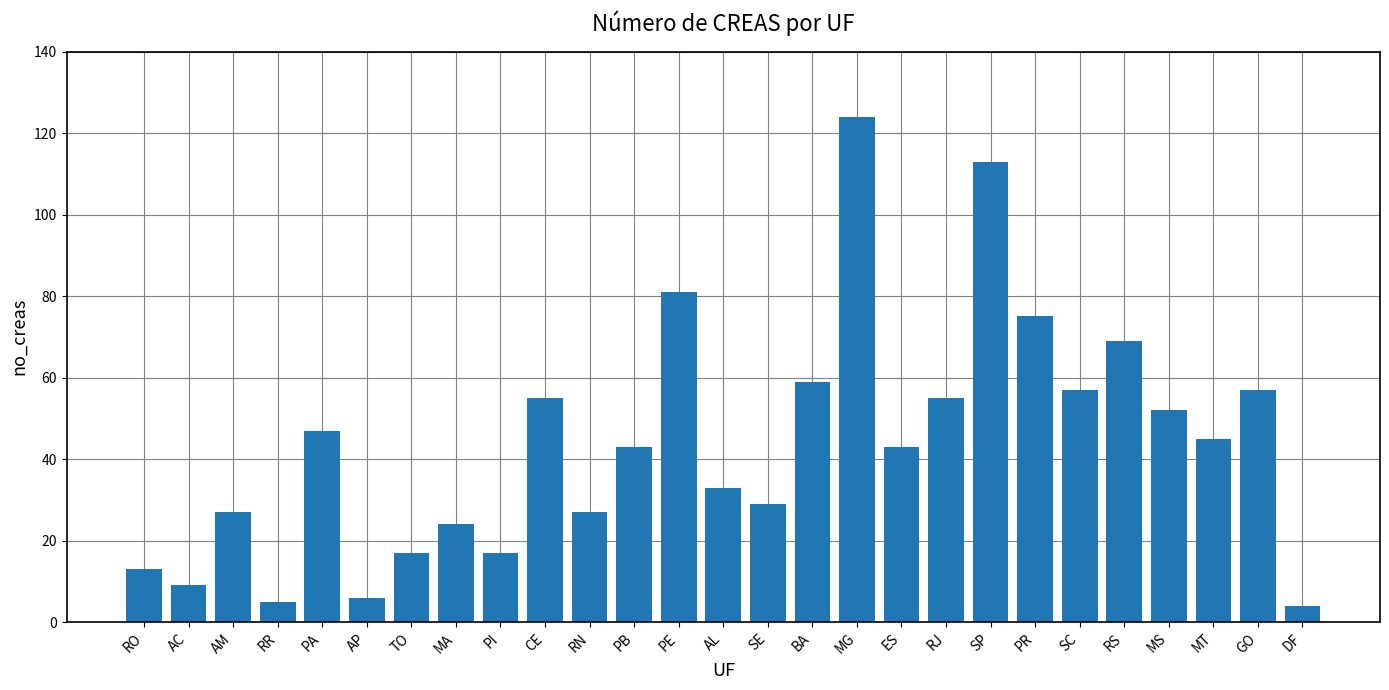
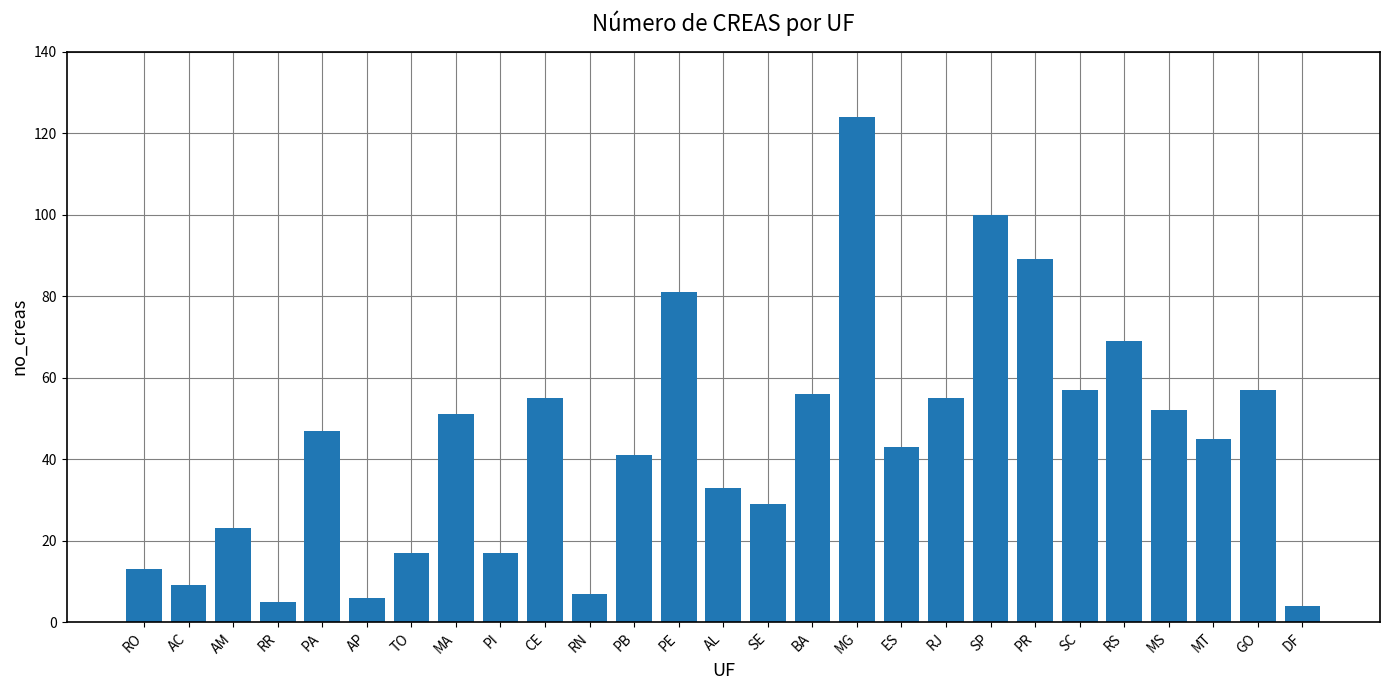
  {
    "RO": 13,
    "AC": 9,
-   "AM": 27,
+   "AM": 23,
    "RR": 5,
    "PA": 47,
    "AP": 6,
    "TO": 17,
-   "MA": 24,
+   "MA": 51,
    "PI": 17,
    "CE": 55,
-   "RN": 27,
-   "PB": 43,
+   "RN": 7,
+   "PB": 41,
    "PE": 81,
    "AL": 33,
    "SE": 29,
-   "BA": 59,
+   "BA": 56,
    "MG": 124,
    "ES": 43,
    "RJ": 55,
-   "SP": 113,
-   "PR": 75,
+   "SP": 100,
+   "PR": 89,
    "SC": 57,
    "RS": 69,
    "MS": 52,
    "MT": 45,
    "GO": 57,
    "DF": 4
  }
